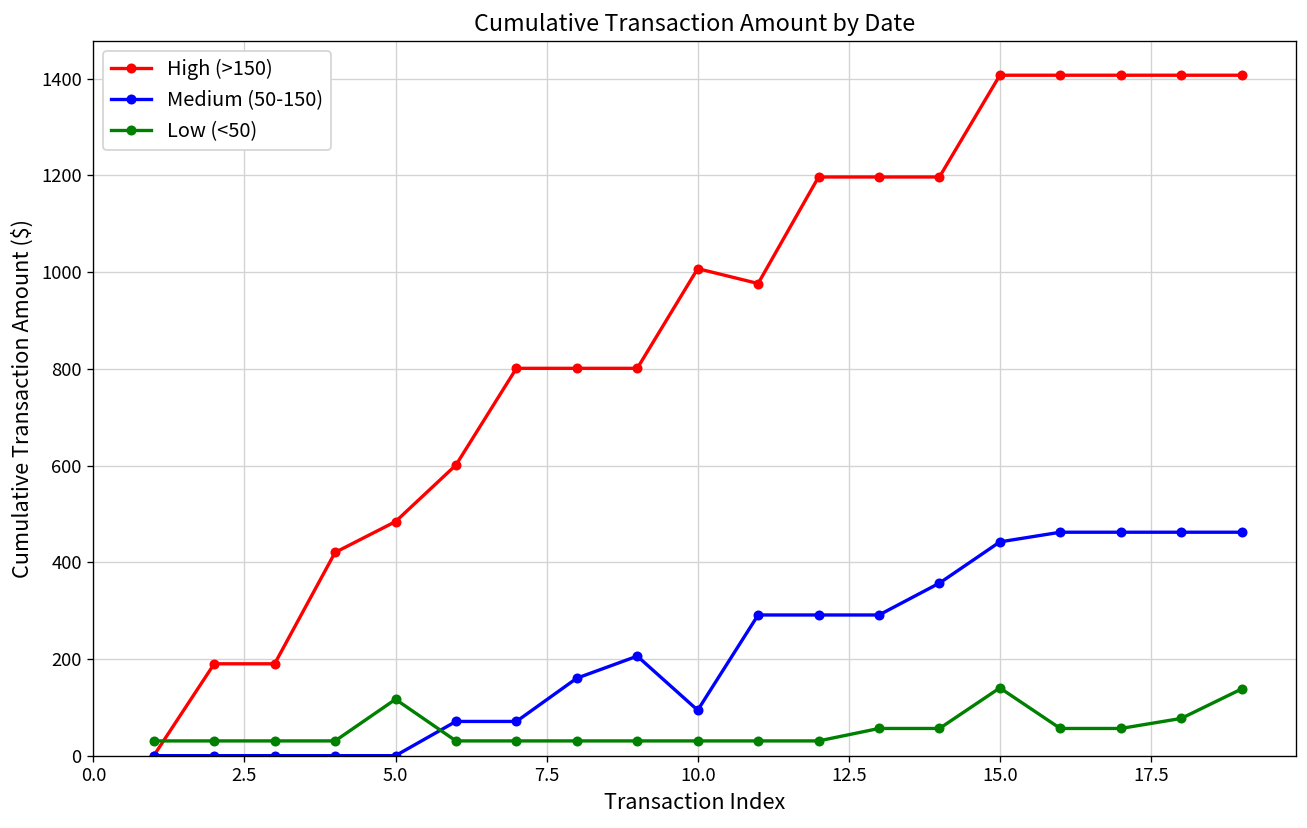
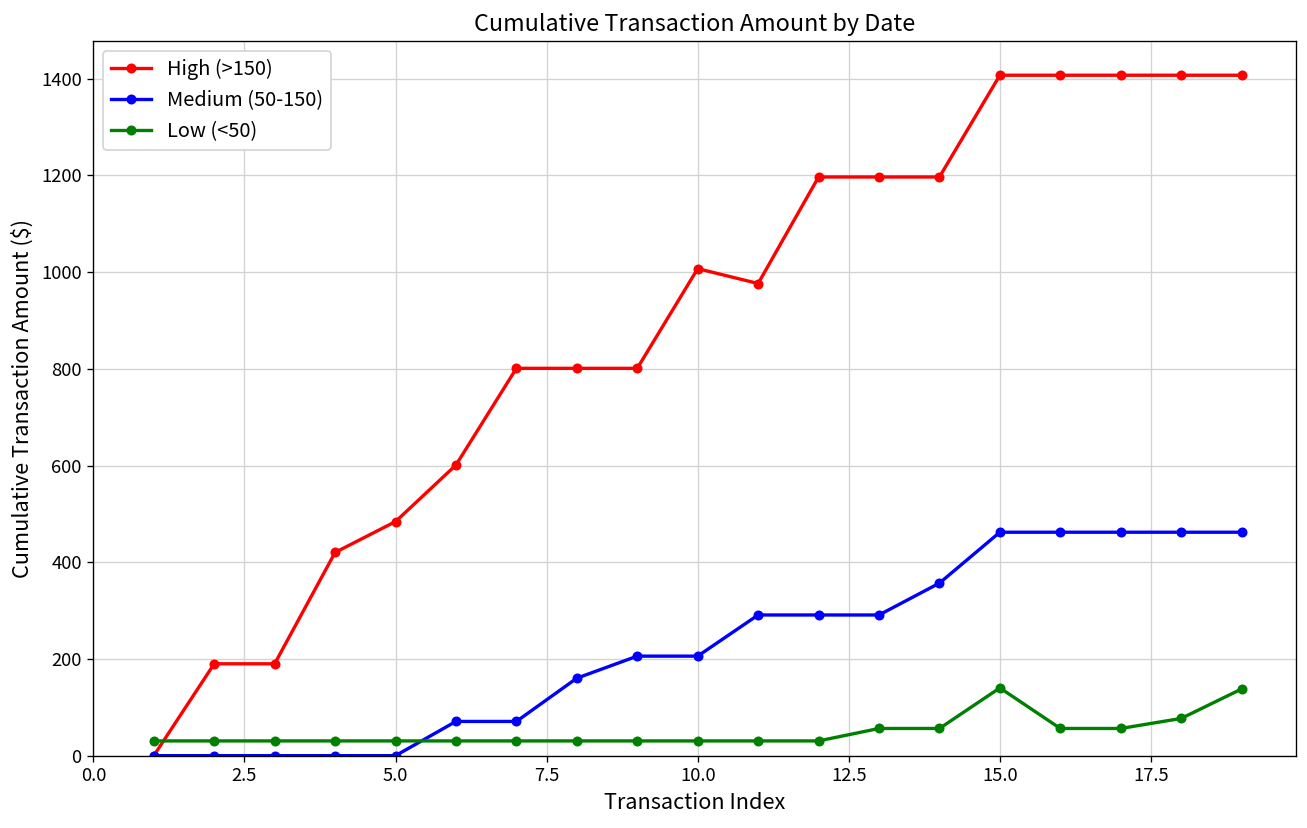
  {
    "High (>150)": {
      "5.0": 480,
      "10.0": 1010,
      "15.0": 1410
    },
    "Medium (50-150)": {
      "5.0": 0,
-     "10.0": 90,
-     "15.0": 440
+     "10.0": 210,
+     "15.0": 460
    },
    "Low (<50)": {
-     "5.0": 120,
+     "5.0": 30,
      "10.0": 30,
      "15.0": 140
    }
  }
